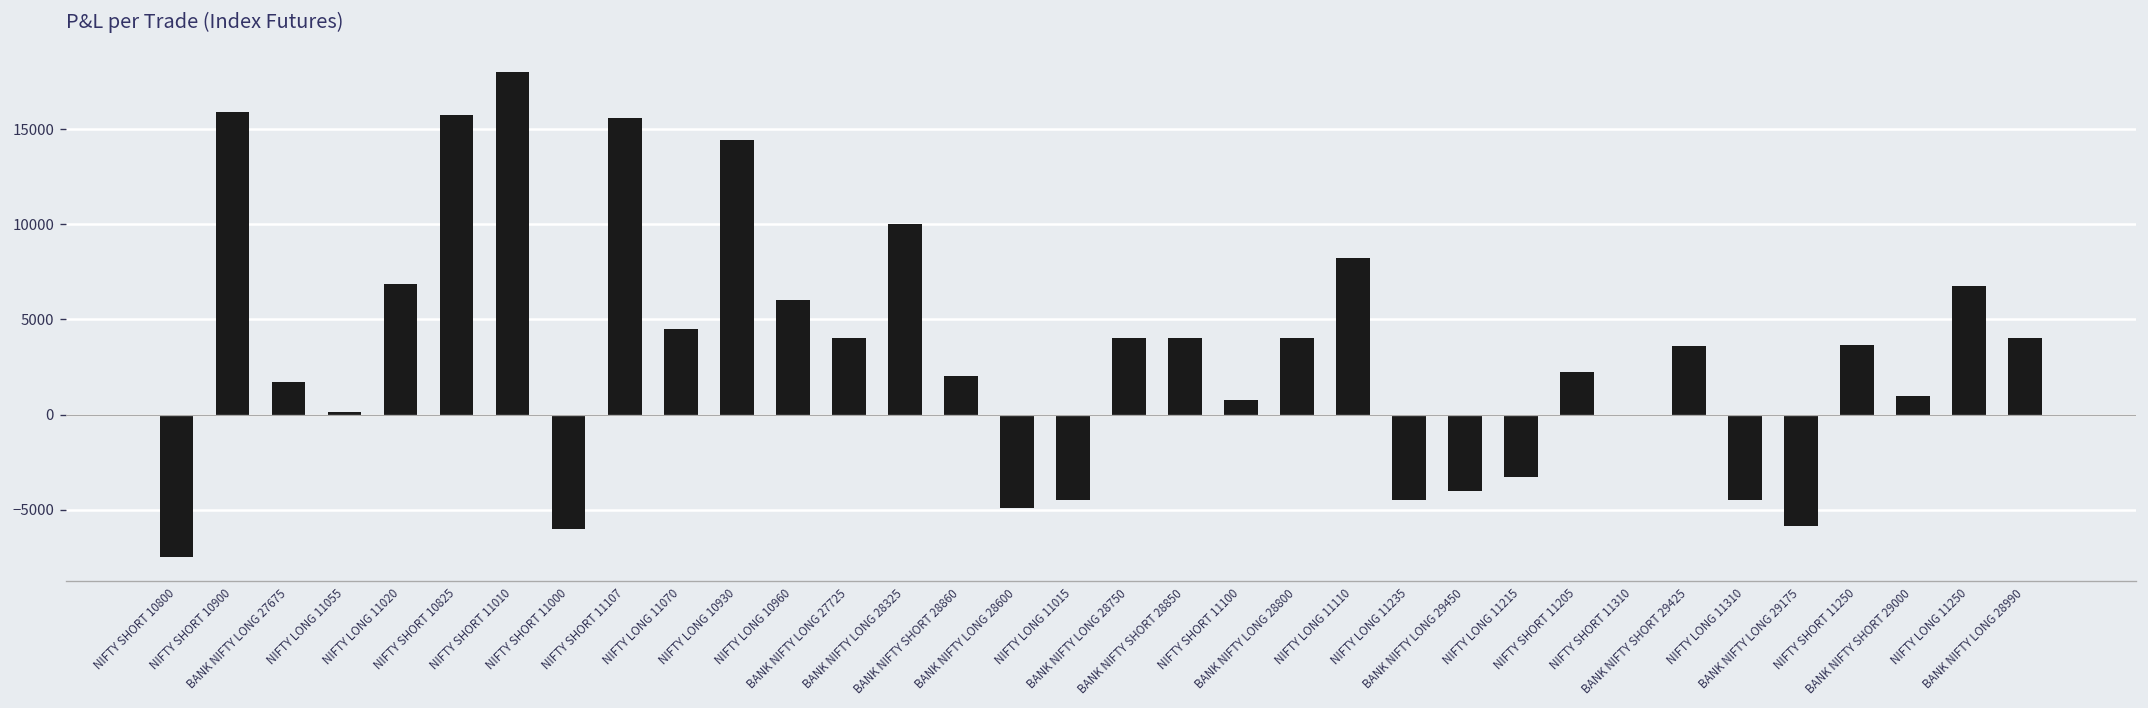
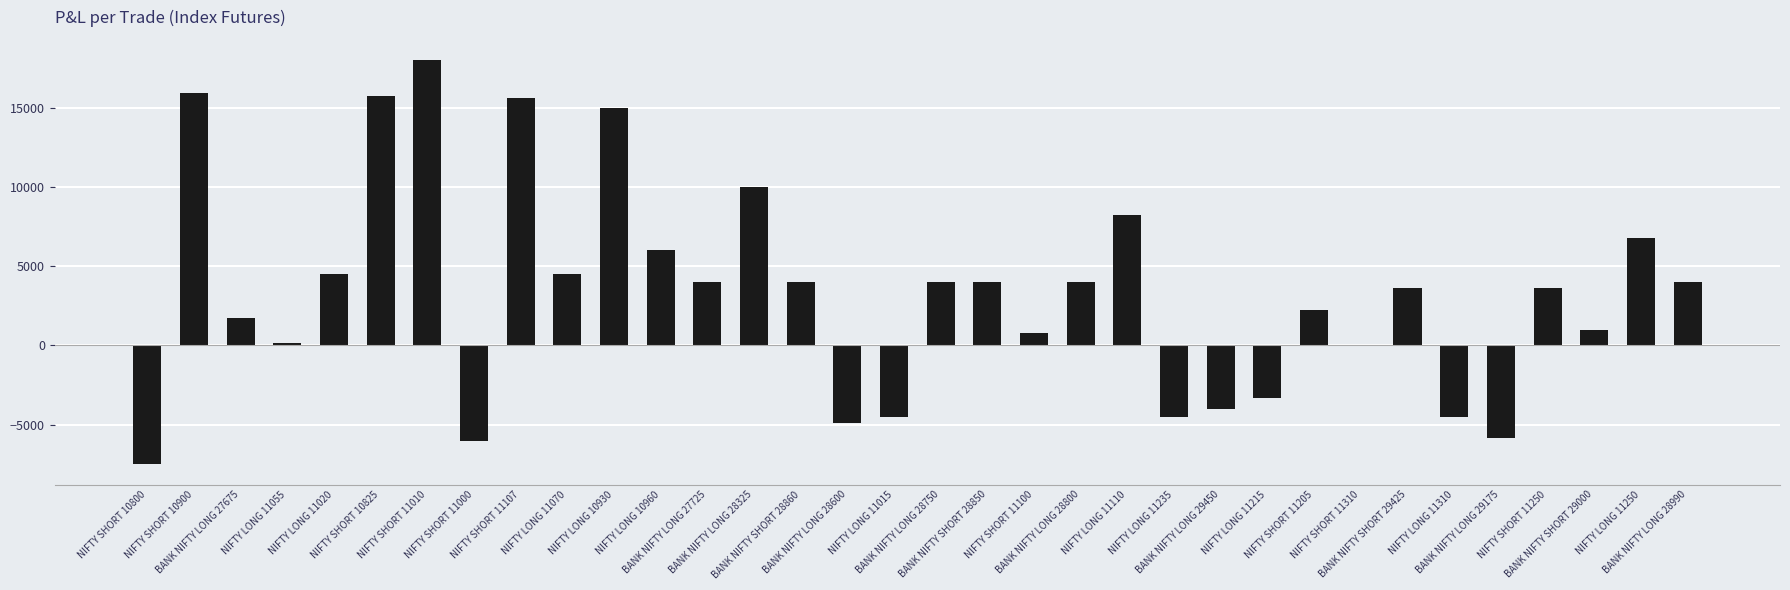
  {
    "NIFTY SHORT 10800": -7500,
    "NIFTY SHORT 10900": 15900,
    "BANK NIFTY LONG 27675": 1700,
-   "NIFTY LONG 11020": 6800,
+   "NIFTY LONG 11020": 4500,
    "NIFTY SHORT 10825": 15800,
    "NIFTY SHORT 11010": 18000,
    "NIFTY SHORT 11000": -6000,
    "NIFTY SHORT 11107": 15600,
    "NIFTY LONG 11070": 4500,
-   "NIFTY LONG 10930": 14400,
+   "NIFTY LONG 10930": 15000,
    "NIFTY LONG 10960": 6000,
    "BANK NIFTY LONG 27725": 4000,
    "BANK NIFTY LONG 28325": 10000,
-   "BANK NIFTY SHORT 28860": 2000,
+   "BANK NIFTY SHORT 28860": 4000,
    "BANK NIFTY LONG 28600": -4900,
    "NIFTY LONG 11015": -4500,
    "BANK NIFTY LONG 28750": 4000,
    "BANK NIFTY SHORT 28850": 4000,
    "NIFTY SHORT 11100": 800,
    "BANK NIFTY LONG 28800": 4000,
    "NIFTY LONG 11110": 8300,
    "NIFTY LONG 11235": -4500,
    "BANK NIFTY LONG 29450": -4000,
    "NIFTY LONG 11215": -3300,
    "NIFTY SHORT 11205": 2300,
    "NIFTY SHORT 11310": 0,
    "BANK NIFTY SHORT 29425": 3600,
    "NIFTY LONG 11310": -4500,
    "BANK NIFTY LONG 29175": -5900,
    "NIFTY SHORT 11250": 3600,
    "BANK NIFTY SHORT 29000": 1000,
    "NIFTY LONG 11250": 6800,
    "BANK NIFTY LONG 28990": 4000
  }
